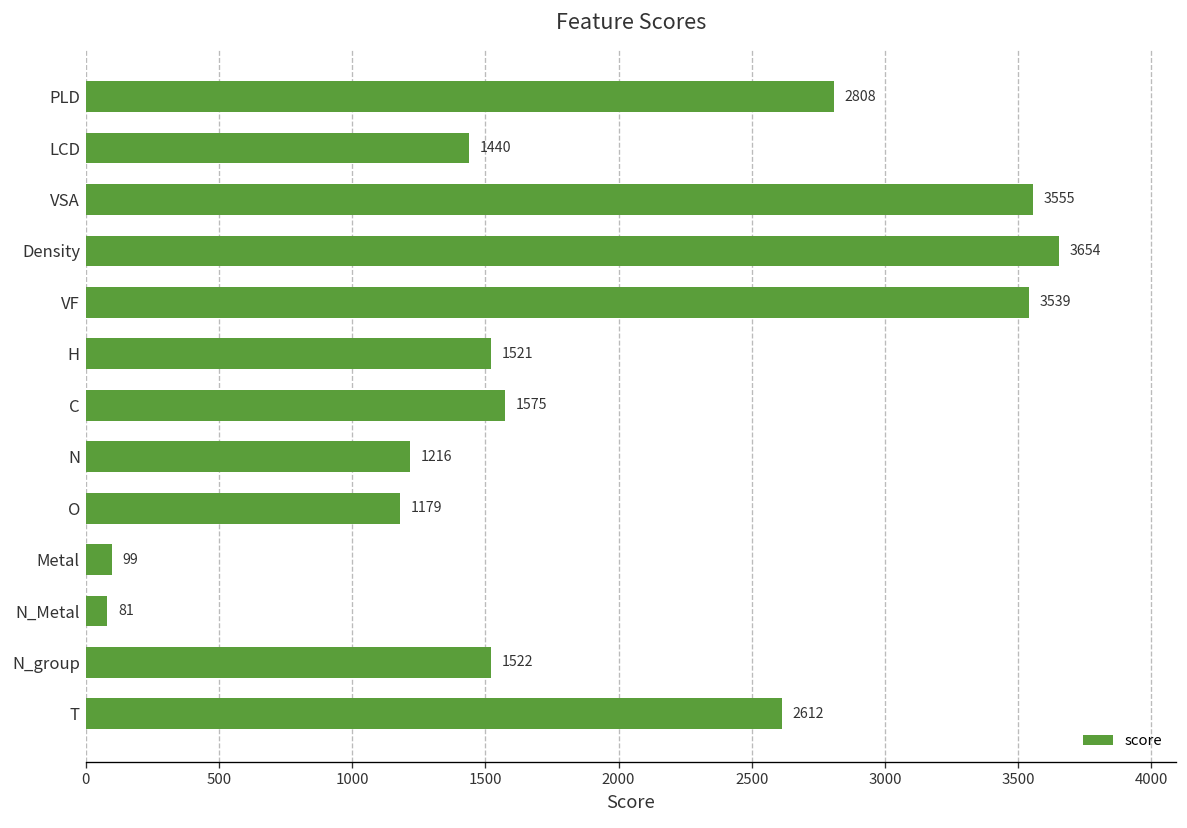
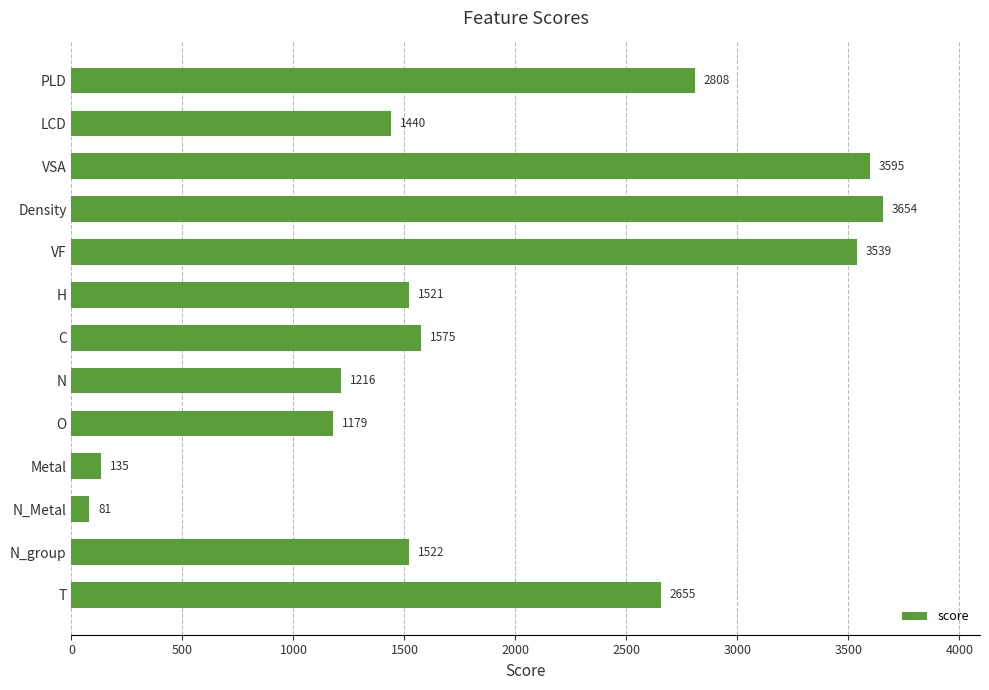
  {
    "PLD": 2808,
    "LCD": 1440,
-   "VSA": 3555,
+   "VSA": 3595,
    "Density": 3654,
    "VF": 3539,
    "H": 1521,
    "C": 1575,
    "N": 1216,
    "O": 1179,
-   "Metal": 99,
+   "Metal": 135,
    "N_Metal": 81,
    "N_group": 1522,
-   "T": 2612
+   "T": 2655
  }
